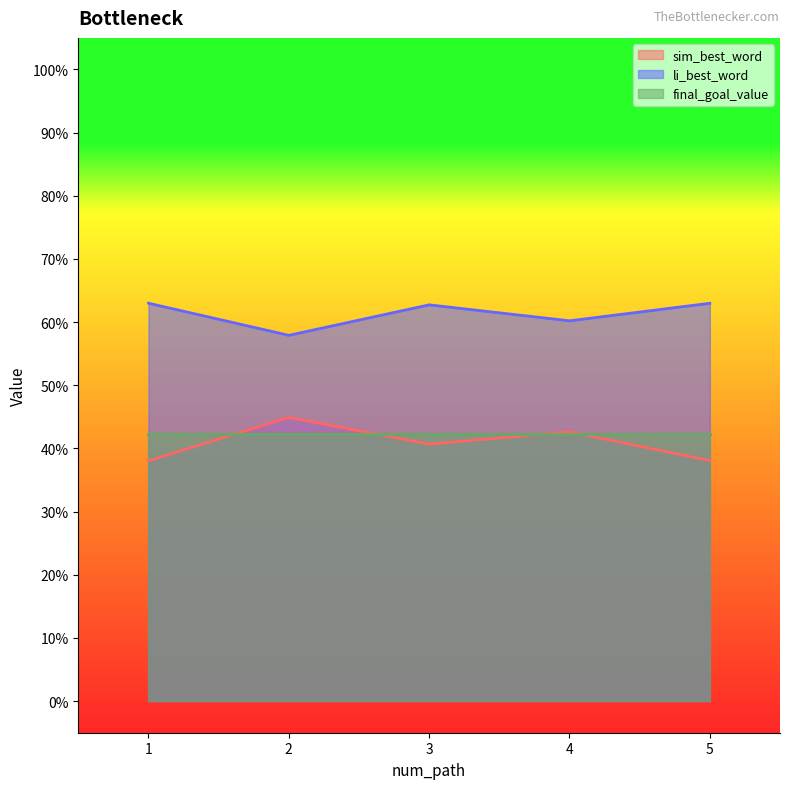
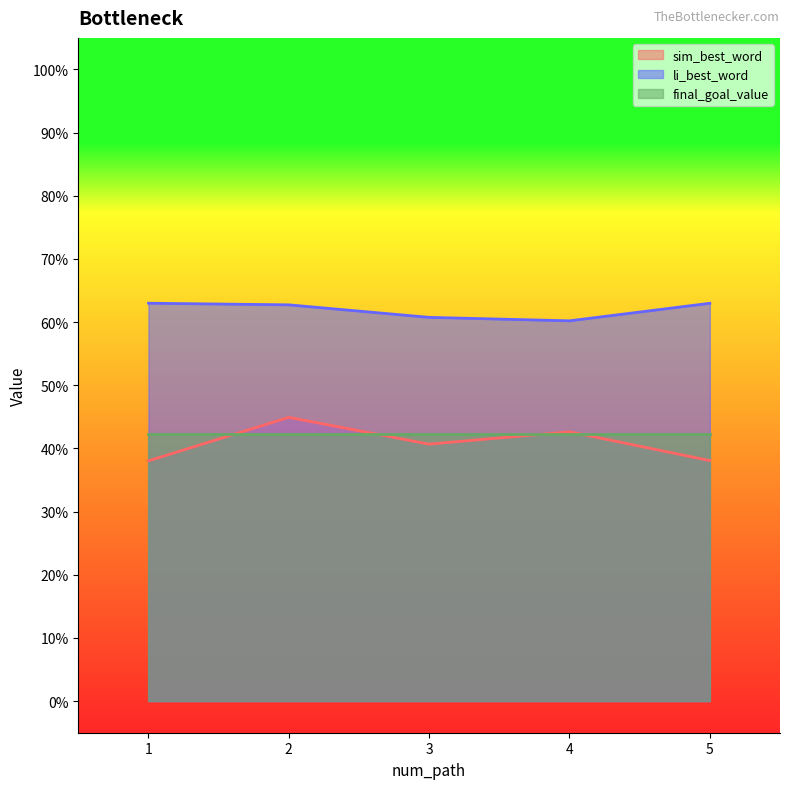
  {
    "sim_best_word": {
      "1": "38%",
      "2": "45%",
      "3": "41%",
      "5": "38%"
    },
    "li_best_word": {
      "1": "63%",
-     "2": "58%",
-     "3": "63%",
+     "2": "63%",
+     "3": "61%",
      "4": "60%",
      "5": "63%"
    },
    "final_goal_value": {
      "1": "42%",
      "2": "42%",
      "3": "42%",
      "5": "42%"
    }
  }
